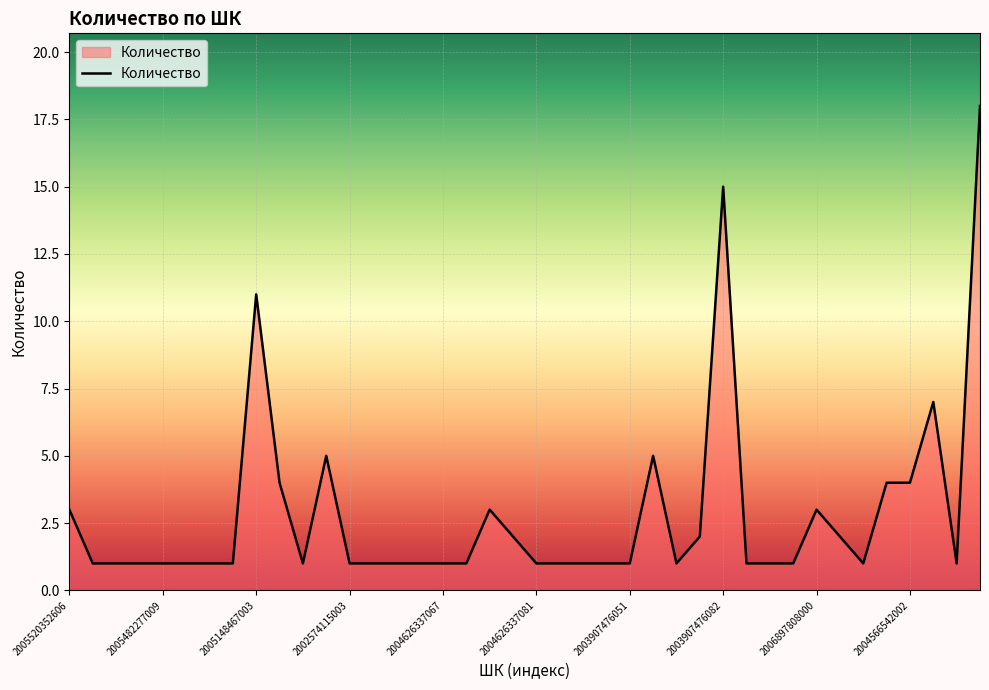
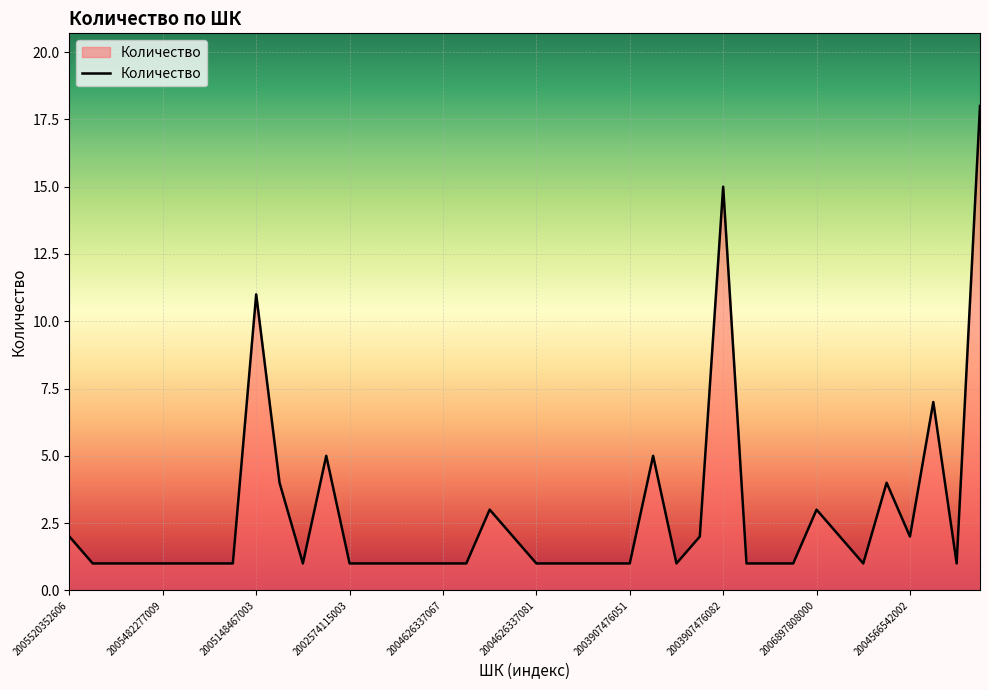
  {
-   "2005520352606": 3,
+   "2005520352606": 2,
    "2005482277009": 1,
    "2005148467003": 11,
    "2002574115003": 1,
    "2004626337067": 1,
    "2004626337081": 1,
    "2003907476051": 1,
    "2003907476082": 15,
    "2006897808000": 3,
-   "2004566542002": 4
+   "2004566542002": 2
  }
